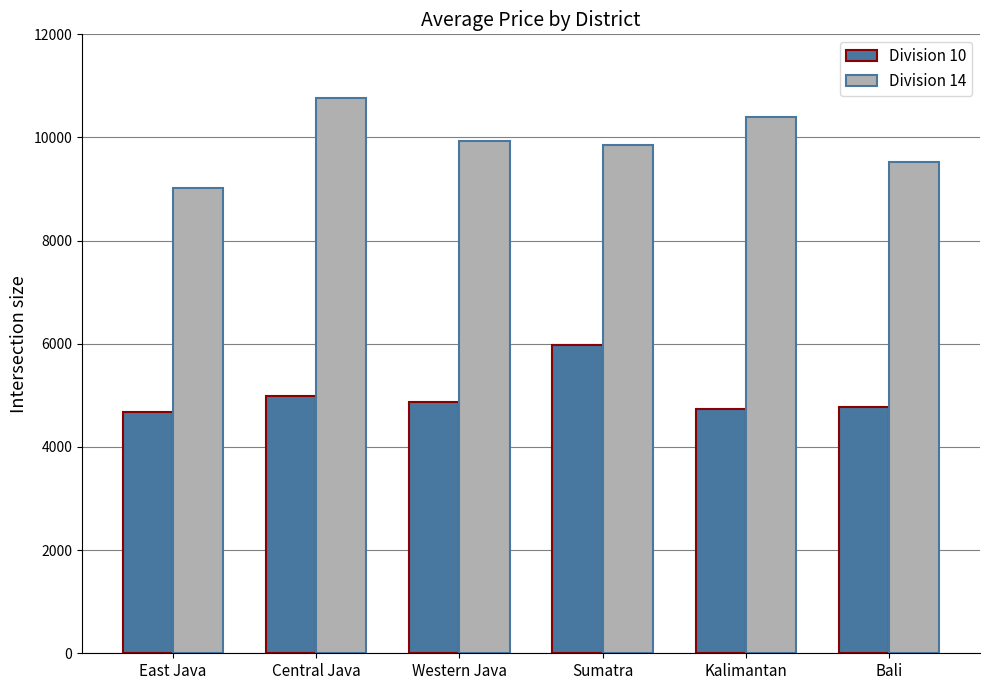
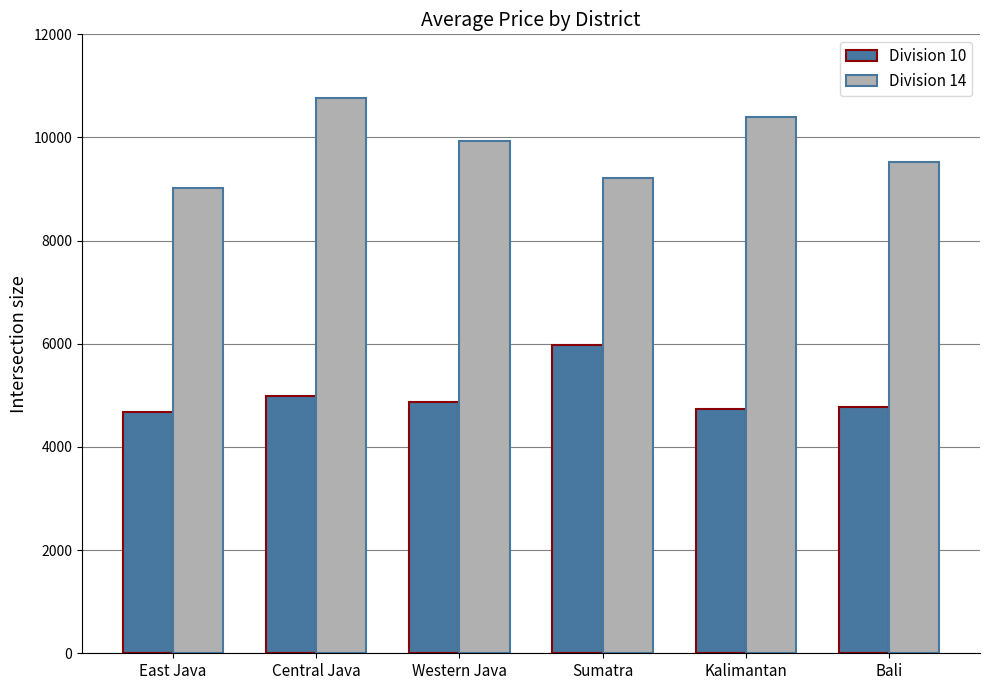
  {
    "Division 10": {
      "East Java": 4700,
      "Central Java": 5000,
      "Western Java": 4900,
      "Sumatra": 6000,
      "Kalimantan": 4700,
      "Bali": 4800
    },
    "Division 14": {
      "East Java": 9000,
      "Central Java": 10800,
      "Western Java": 9900,
-     "Sumatra": 9800,
+     "Sumatra": 9200,
      "Kalimantan": 10400,
      "Bali": 9500
    }
  }
